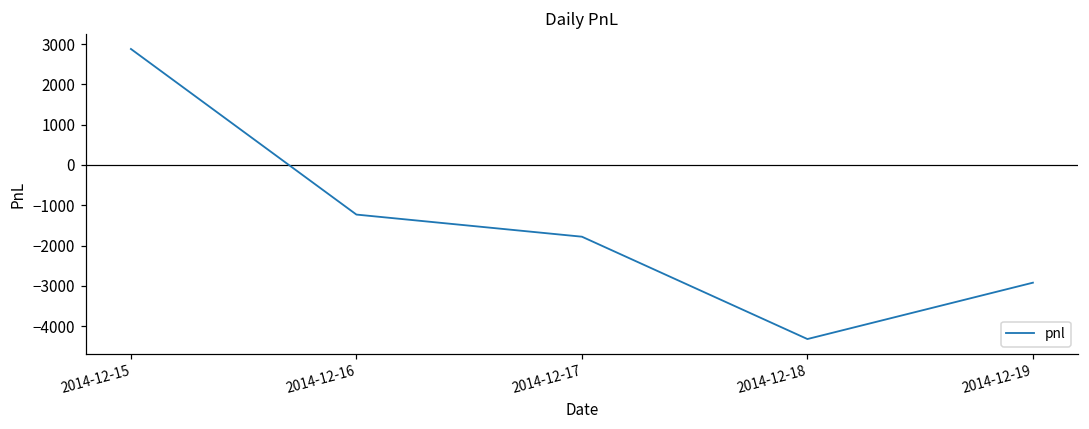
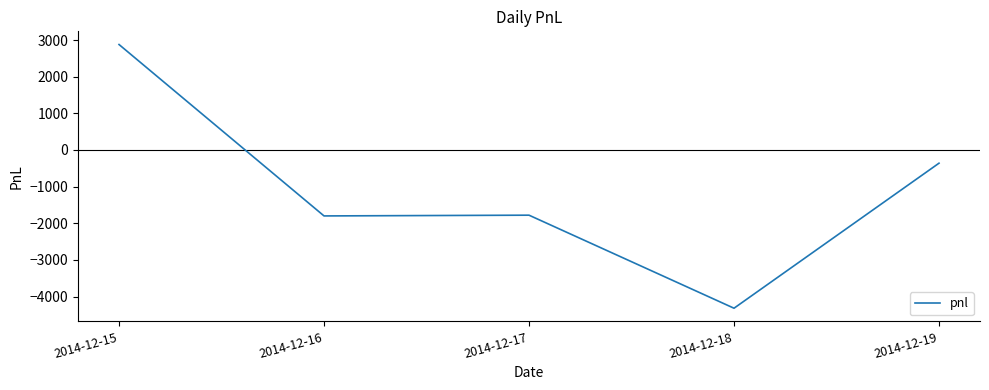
  {
    "2014-12-15": 2900,
-   "2014-12-16": -1200,
+   "2014-12-16": -1800,
    "2014-12-17": -1800,
    "2014-12-18": -4300,
-   "2014-12-19": -2900
+   "2014-12-19": -400
  }
